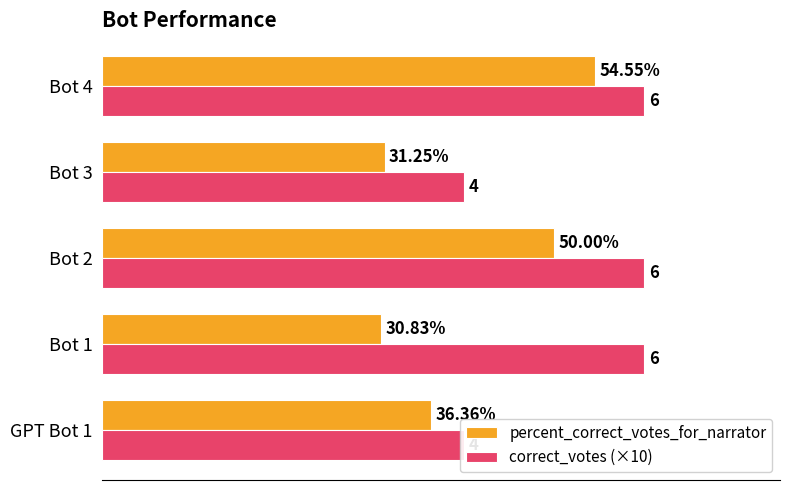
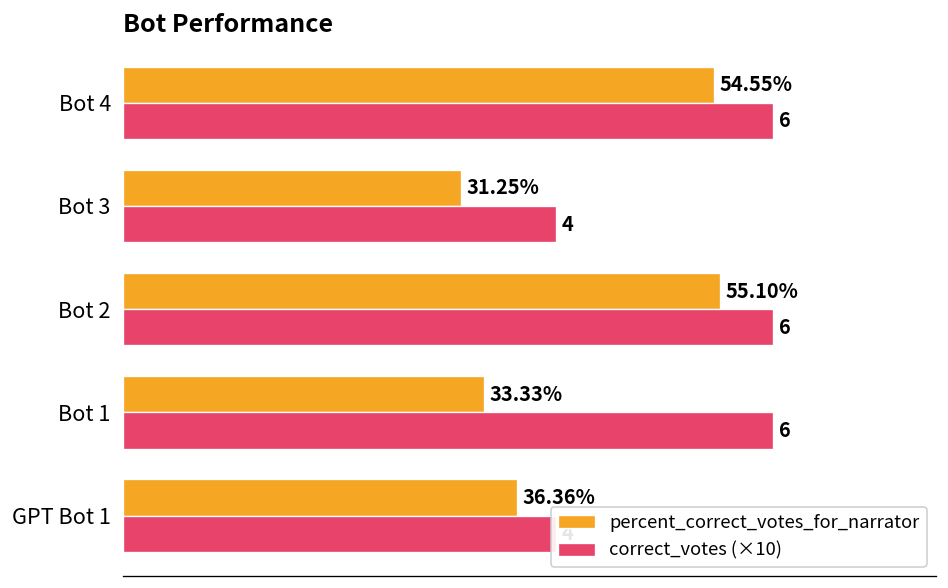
  {
    "percent_correct_votes_for_narrator": {
      "Bot 4": "54.55%",
      "Bot 3": "31.25%",
-     "Bot 2": "50.00%",
-     "Bot 1": "30.83%"
+     "Bot 2": "55.10%",
+     "Bot 1": "33.33%"
    }
  }
